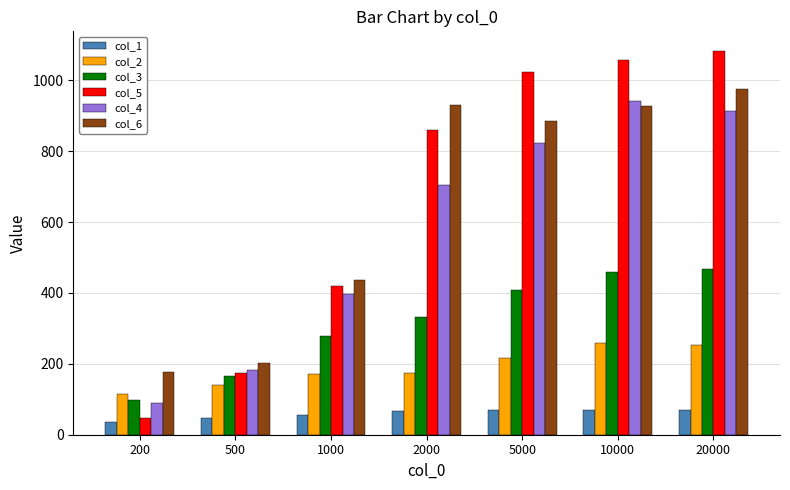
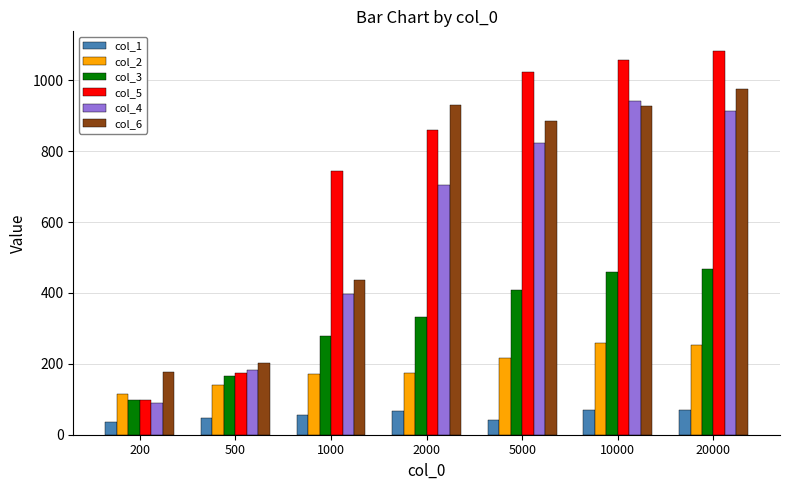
  {
    "col_1": {
      "200": 30,
      "500": 50,
      "1000": 50,
      "2000": 70,
-     "5000": 70,
+     "5000": 40,
      "10000": 70,
      "20000": 70
    },
    "col_2": {
      "200": 120,
      "500": 140,
      "1000": 170,
      "2000": 170,
      "5000": 220,
      "10000": 260,
      "20000": 250
    },
    "col_3": {
      "200": 100,
      "500": 170,
      "1000": 280,
      "2000": 330,
      "5000": 410,
      "10000": 460,
      "20000": 470
    },
    "col_5": {
-     "200": 50,
+     "200": 100,
      "500": 170,
-     "1000": 420,
+     "1000": 740,
      "2000": 860,
      "5000": 1020,
      "10000": 1060,
      "20000": 1080
    },
    "col_4": {
      "200": 90,
      "500": 180,
      "1000": 400,
      "2000": 710,
      "5000": 820,
      "10000": 940,
      "20000": 910
    },
    "col_6": {
      "200": 180,
      "500": 200,
      "1000": 440,
      "2000": 930,
      "5000": 880,
      "10000": 930,
      "20000": 980
    }
  }
